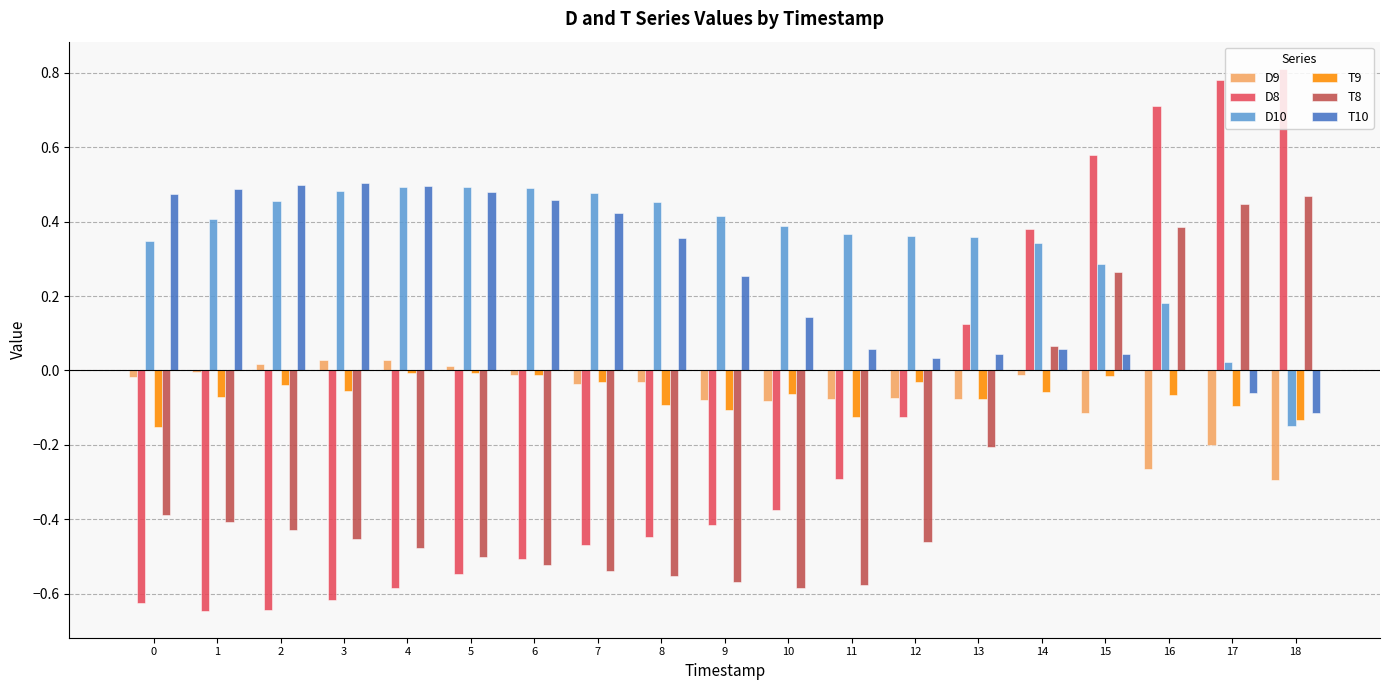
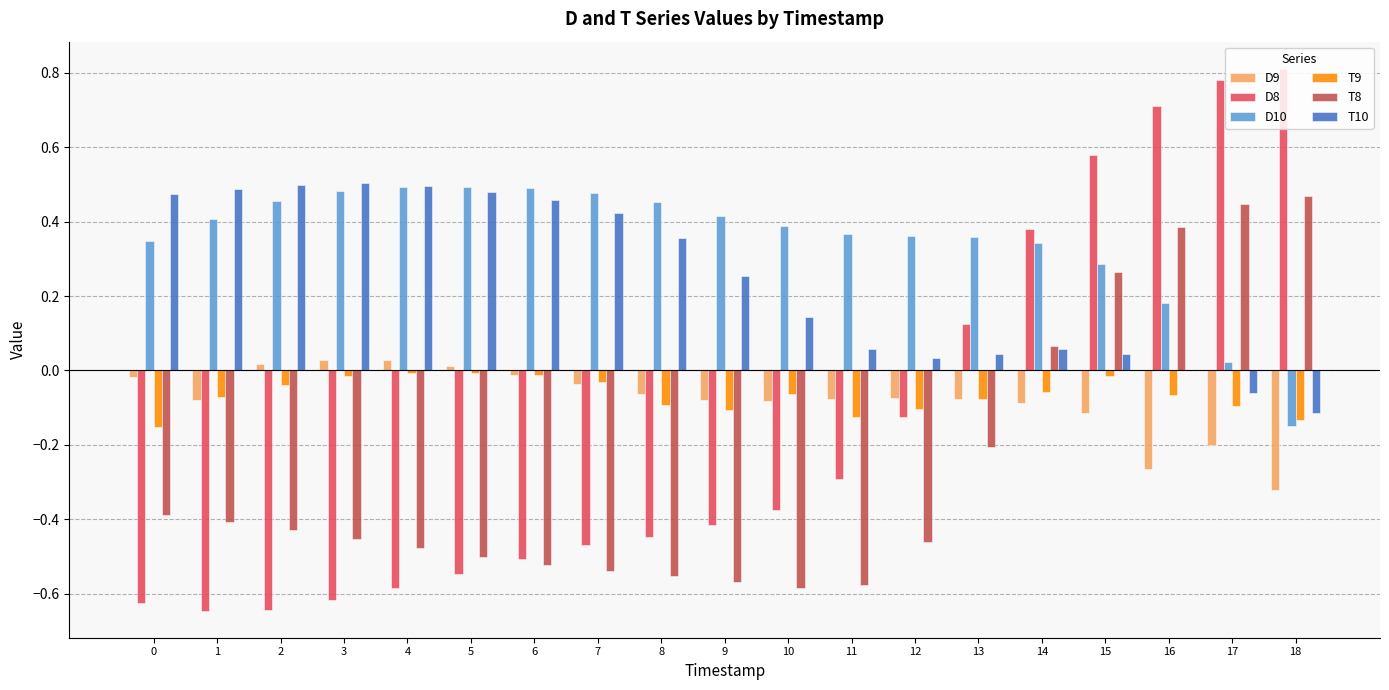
  {
    "D9": {
      "0": -0.02,
-     "1": 0.00,
+     "1": -0.08,
      "2": 0.02,
      "3": 0.03,
      "4": 0.03,
      "5": 0.01,
      "6": -0.01,
      "7": -0.04,
-     "8": -0.03,
+     "8": -0.06,
      "9": -0.08,
      "10": -0.08,
      "11": -0.08,
      "12": -0.08,
      "13": -0.08,
-     "14": -0.01,
+     "14": -0.09,
      "15": -0.12,
      "16": -0.26,
      "17": -0.20,
-     "18": -0.29
+     "18": -0.32
    },
    "T9": {
      "0": -0.15,
      "1": -0.07,
      "2": -0.04,
-     "3": -0.05,
+     "3": -0.02,
      "4": -0.01,
      "5": -0.01,
      "6": -0.01,
      "7": -0.03,
      "8": -0.09,
      "9": -0.11,
      "10": -0.06,
      "11": -0.12,
-     "12": -0.03,
+     "12": -0.10,
      "13": -0.08,
      "14": -0.06,
      "15": -0.01,
      "16": -0.07,
      "17": -0.10,
      "18": -0.13
    }
  }
